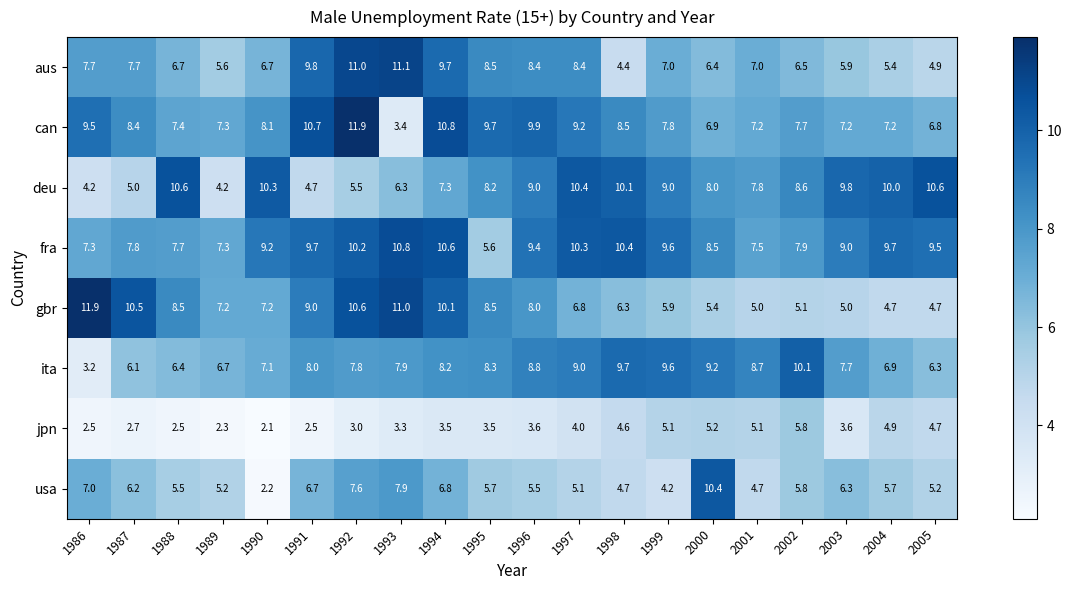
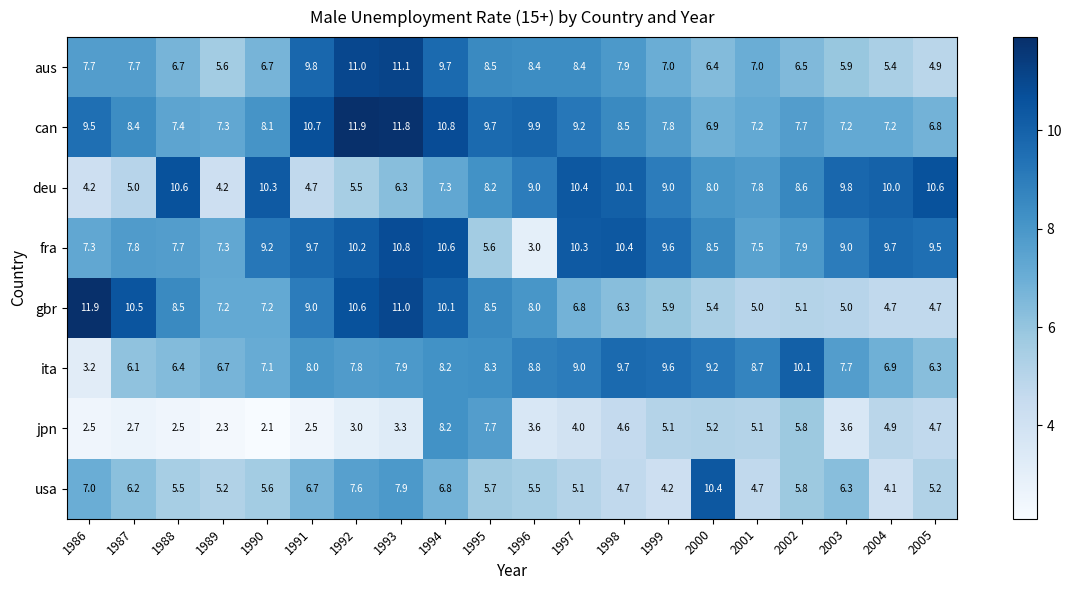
  {
    "aus": {
      "1986": 7.7,
      "1987": 7.7,
      "1988": 6.7,
      "1989": 5.6,
      "1990": 6.7,
      "1991": 9.8,
      "1992": 11.0,
      "1993": 11.1,
      "1994": 9.7,
      "1995": 8.5,
      "1996": 8.4,
      "1997": 8.4,
-     "1998": 4.4,
+     "1998": 7.9,
      "1999": 7.0,
      "2000": 6.4,
      "2001": 7.0,
      "2002": 6.5,
      "2003": 5.9,
      "2004": 5.4,
      "2005": 4.9
    },
    "can": {
      "1986": 9.5,
      "1987": 8.4,
      "1988": 7.4,
      "1989": 7.3,
      "1990": 8.1,
      "1991": 10.7,
      "1992": 11.9,
-     "1993": 3.4,
+     "1993": 11.8,
      "1994": 10.8,
      "1995": 9.7,
      "1996": 9.9,
      "1997": 9.2,
      "1998": 8.5,
      "1999": 7.8,
      "2000": 6.9,
      "2001": 7.2,
      "2002": 7.7,
      "2003": 7.2,
      "2004": 7.2,
      "2005": 6.8
    },
    "deu": {
      "1986": 4.2,
      "1987": 5.0,
      "1988": 10.6,
      "1989": 4.2,
      "1990": 10.3,
      "1991": 4.7,
      "1992": 5.5,
      "1993": 6.3,
      "1994": 7.3,
      "1995": 8.2,
      "1996": 9.0,
      "1997": 10.4,
      "1998": 10.1,
      "1999": 9.0,
      "2000": 8.0,
      "2001": 7.8,
      "2002": 8.6,
      "2003": 9.8,
      "2004": 10.0,
      "2005": 10.6
    },
    "fra": {
      "1986": 7.3,
      "1987": 7.8,
      "1988": 7.7,
      "1989": 7.3,
      "1990": 9.2,
      "1991": 9.7,
      "1992": 10.2,
      "1993": 10.8,
      "1994": 10.6,
      "1995": 5.6,
-     "1996": 9.4,
+     "1996": 3.0,
      "1997": 10.3,
      "1998": 10.4,
      "1999": 9.6,
      "2000": 8.5,
      "2001": 7.5,
      "2002": 7.9,
      "2003": 9.0,
      "2004": 9.7,
      "2005": 9.5
    },
    "gbr": {
      "1986": 11.9,
      "1987": 10.5,
      "1988": 8.5,
      "1989": 7.2,
      "1990": 7.2,
      "1991": 9.0,
      "1992": 10.6,
      "1993": 11.0,
      "1994": 10.1,
      "1995": 8.5,
      "1996": 8.0,
      "1997": 6.8,
      "1998": 6.3,
      "1999": 5.9,
      "2000": 5.4,
      "2001": 5.0,
      "2002": 5.1,
      "2003": 5.0,
      "2004": 4.7,
      "2005": 4.7
    },
    "ita": {
      "1986": 3.2,
      "1987": 6.1,
      "1988": 6.4,
      "1989": 6.7,
      "1990": 7.1,
      "1991": 8.0,
      "1992": 7.8,
      "1993": 7.9,
      "1994": 8.2,
      "1995": 8.3,
      "1996": 8.8,
      "1997": 9.0,
      "1998": 9.7,
      "1999": 9.6,
      "2000": 9.2,
      "2001": 8.7,
      "2002": 10.1,
      "2003": 7.7,
      "2004": 6.9,
      "2005": 6.3
    },
    "jpn": {
      "1986": 2.5,
      "1987": 2.7,
      "1988": 2.5,
      "1989": 2.3,
      "1990": 2.1,
      "1991": 2.5,
      "1992": 3.0,
      "1993": 3.3,
-     "1994": 3.5,
-     "1995": 3.5,
+     "1994": 8.2,
+     "1995": 7.7,
      "1996": 3.6,
      "1997": 4.0,
      "1998": 4.6,
      "1999": 5.1,
      "2000": 5.2,
      "2001": 5.1,
      "2002": 5.8,
      "2003": 3.6,
      "2004": 4.9,
      "2005": 4.7
    },
    "usa": {
      "1986": 7.0,
      "1987": 6.2,
      "1988": 5.5,
      "1989": 5.2,
-     "1990": 2.2,
+     "1990": 5.6,
      "1991": 6.7,
      "1992": 7.6,
      "1993": 7.9,
      "1994": 6.8,
      "1995": 5.7,
      "1996": 5.5,
      "1997": 5.1,
      "1998": 4.7,
      "1999": 4.2,
      "2000": 10.4,
      "2001": 4.7,
      "2002": 5.8,
      "2003": 6.3,
-     "2004": 5.7,
+     "2004": 4.1,
      "2005": 5.2
    }
  }
